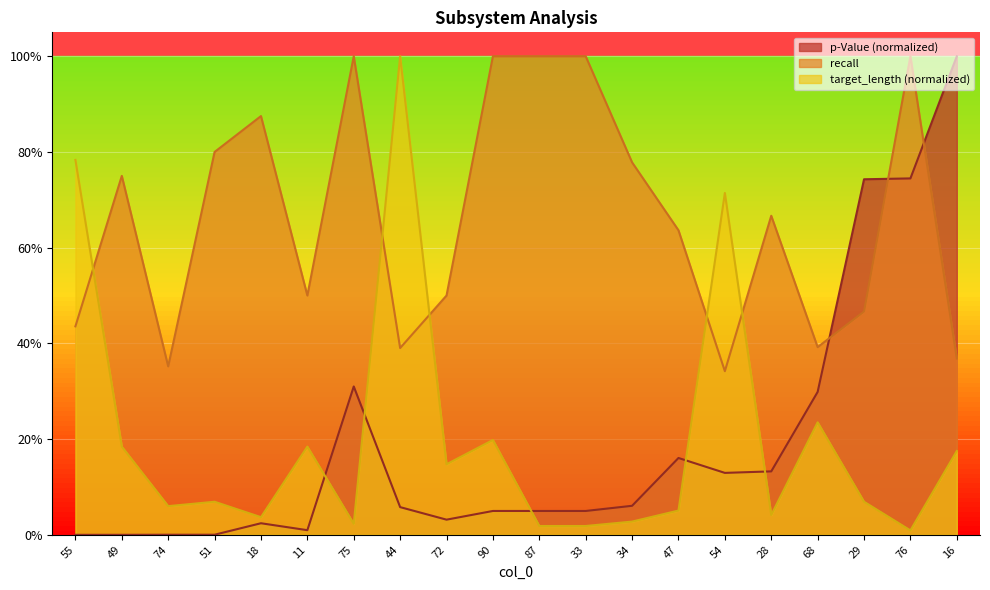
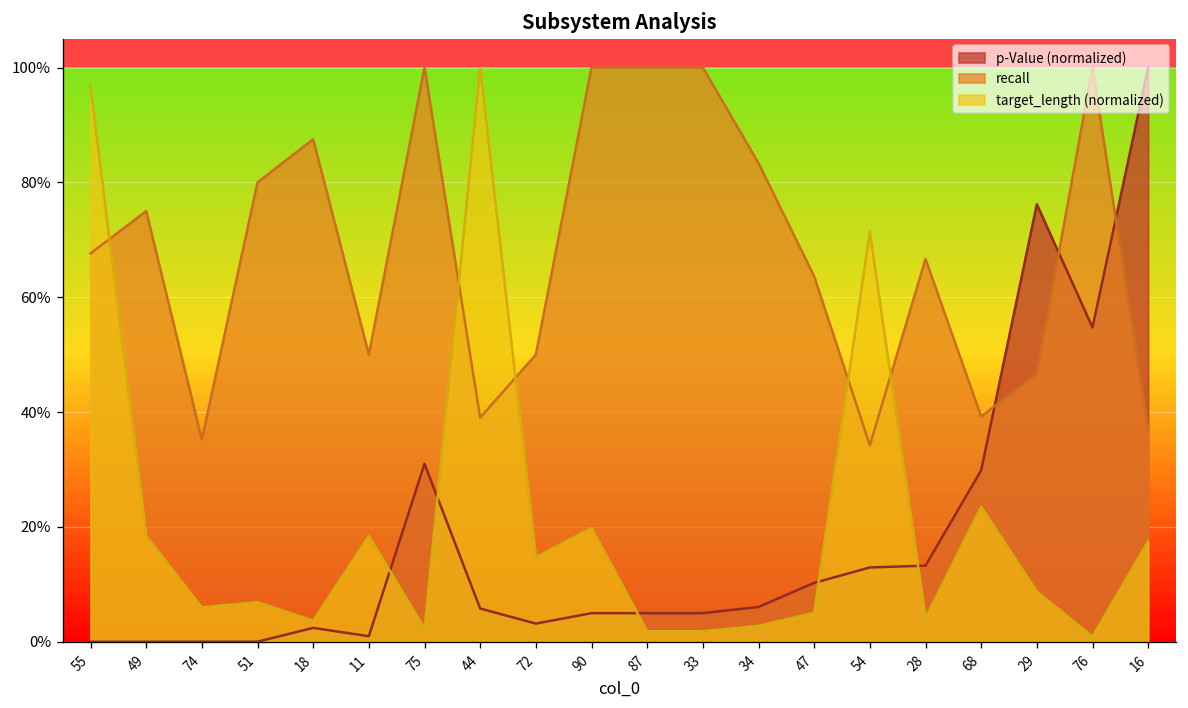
  {
    "p-Value (normalized)": {
      "55": "0%",
      "49": "0%",
      "74": "0%",
      "51": "0%",
      "18": "2%",
      "11": "1%",
      "75": "31%",
      "44": "6%",
      "72": "3%",
      "90": "5%",
      "87": "5%",
      "33": "5%",
      "34": "6%",
-     "47": "16%",
+     "47": "10%",
      "54": "13%",
      "28": "13%",
      "68": "30%",
-     "29": "74%",
-     "76": "74%"
+     "29": "76%",
+     "76": "55%"
    },
    "recall": {
-     "55": "44%",
+     "55": "68%",
      "49": "75%",
      "74": "35%",
      "51": "80%",
      "18": "88%",
      "11": "50%",
      "75": "100%",
      "44": "39%",
      "72": "50%",
      "90": "100%",
      "87": "100%",
      "33": "100%",
-     "34": "78%",
+     "34": "83%",
      "47": "64%",
      "54": "34%",
      "28": "67%",
      "68": "39%",
      "29": "47%",
      "16": "37%"
    },
    "target_length (normalized)": {
-     "55": "78%",
+     "55": "97%",
      "49": "18%",
      "74": "6%",
      "51": "7%",
      "18": "4%",
      "11": "18%",
      "75": "2%",
      "44": "100%",
      "72": "15%",
      "90": "20%",
      "87": "2%",
      "33": "2%",
      "34": "3%",
      "47": "5%",
      "54": "71%",
      "28": "4%",
      "68": "24%",
-     "29": "7%",
+     "29": "9%",
      "76": "1%",
      "16": "18%"
    }
  }
